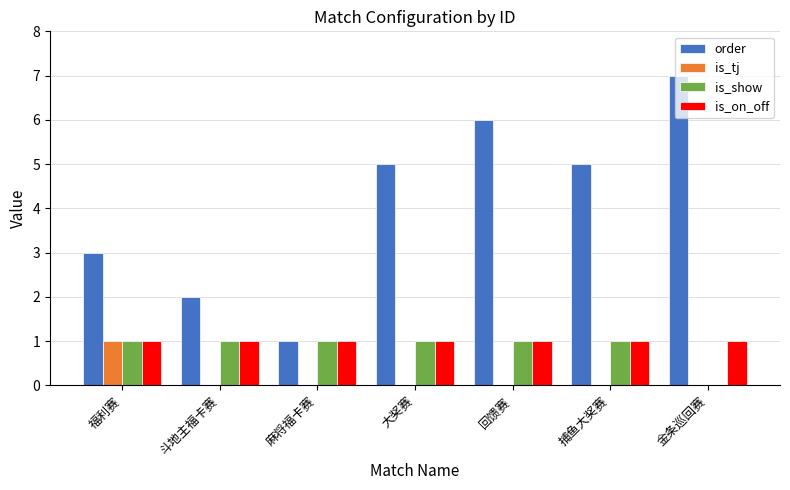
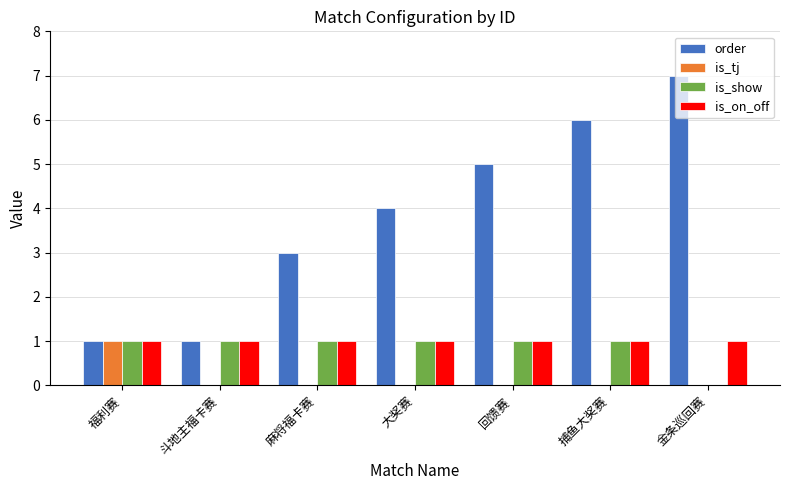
  {
    "order": {
-     "福利赛": 3,
-     "斗地主福卡赛": 2,
-     "麻将福卡赛": 1,
-     "大奖赛": 5,
-     "回馈赛": 6,
-     "捕鱼大奖赛": 5
+     "福利赛": 1,
+     "斗地主福卡赛": 1,
+     "麻将福卡赛": 3,
+     "大奖赛": 4,
+     "回馈赛": 5,
+     "捕鱼大奖赛": 6
    },
    "is_tj": {
      "福利赛": 1,
      "斗地主福卡赛": 0,
      "麻将福卡赛": 0,
      "大奖赛": 0,
      "回馈赛": 0,
      "捕鱼大奖赛": 0,
      "金条巡回赛": 0
    },
    "is_show": {
      "福利赛": 1,
      "斗地主福卡赛": 1,
      "麻将福卡赛": 1,
      "大奖赛": 1,
      "回馈赛": 1,
      "捕鱼大奖赛": 1,
      "金条巡回赛": 0
    },
    "is_on_off": {
      "福利赛": 1,
      "斗地主福卡赛": 1,
      "麻将福卡赛": 1,
      "大奖赛": 1,
      "回馈赛": 1,
      "捕鱼大奖赛": 1,
      "金条巡回赛": 1
    }
  }
